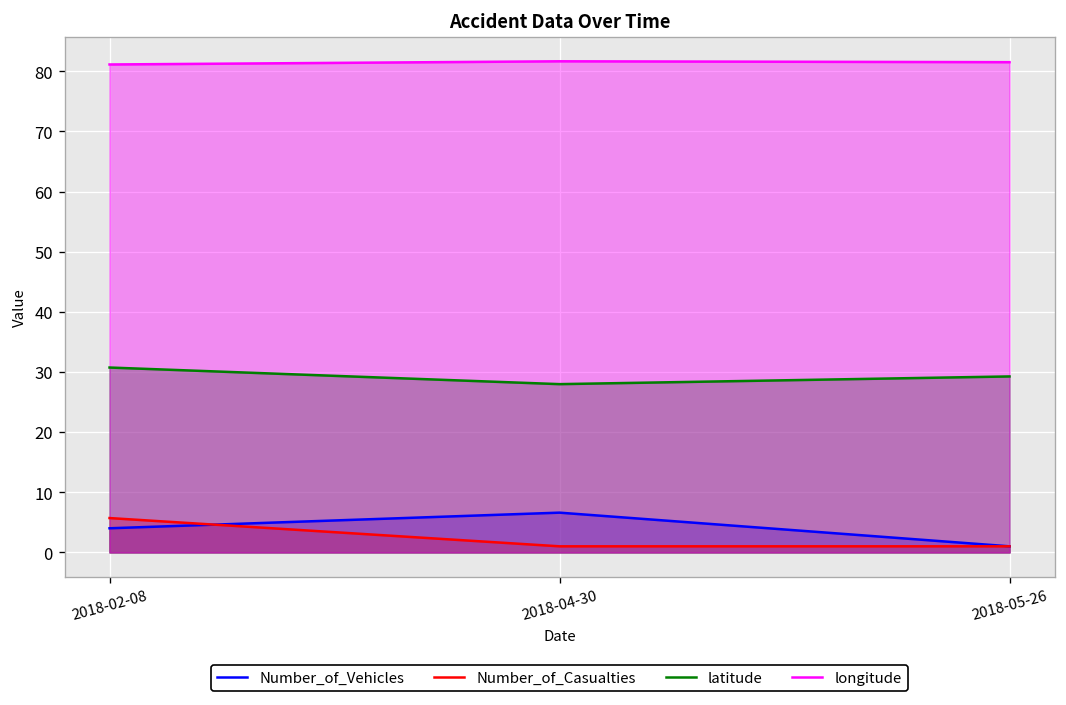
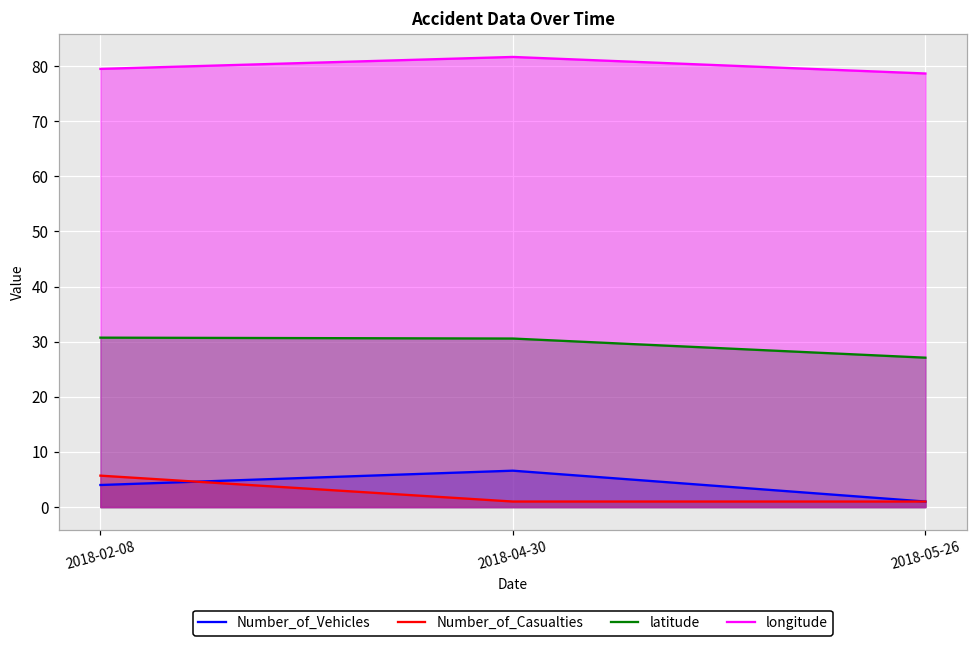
  {
    "Number_of_Vehicles": {
      "2018-02-08": 4,
      "2018-04-30": 7
    },
    "Number_of_Casualties": {
      "2018-02-08": 6,
      "2018-04-30": 1
    },
    "latitude": {
      "2018-02-08": 31,
-     "2018-04-30": 28,
-     "2018-05-26": 29
+     "2018-04-30": 31,
+     "2018-05-26": 27
    },
    "longitude": {
-     "2018-02-08": 81,
+     "2018-02-08": 79,
      "2018-04-30": 82,
-     "2018-05-26": 82
+     "2018-05-26": 79
    }
  }
